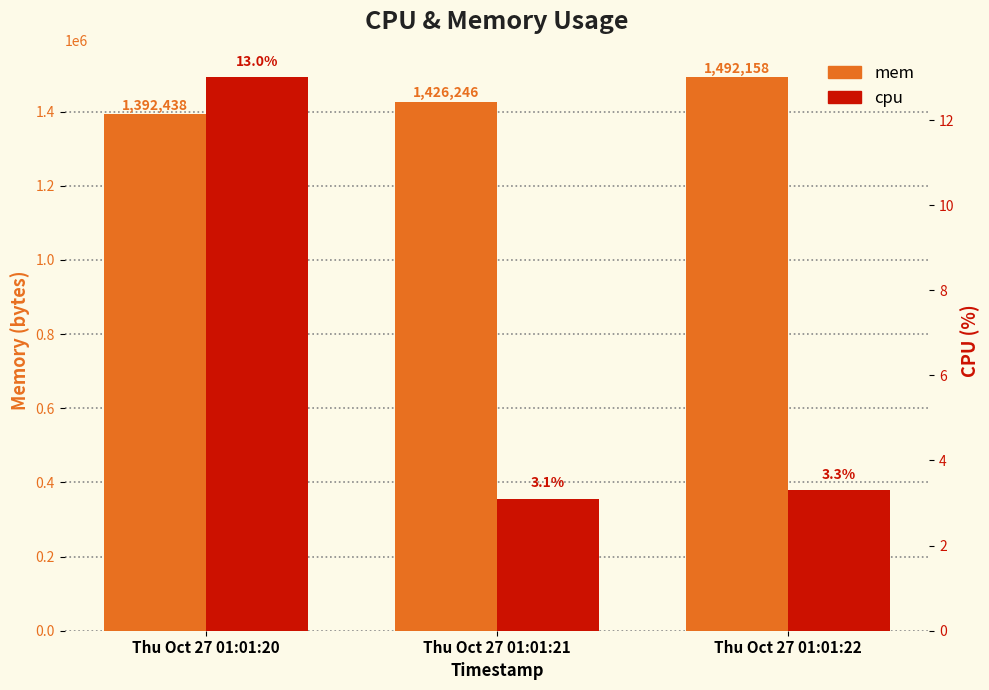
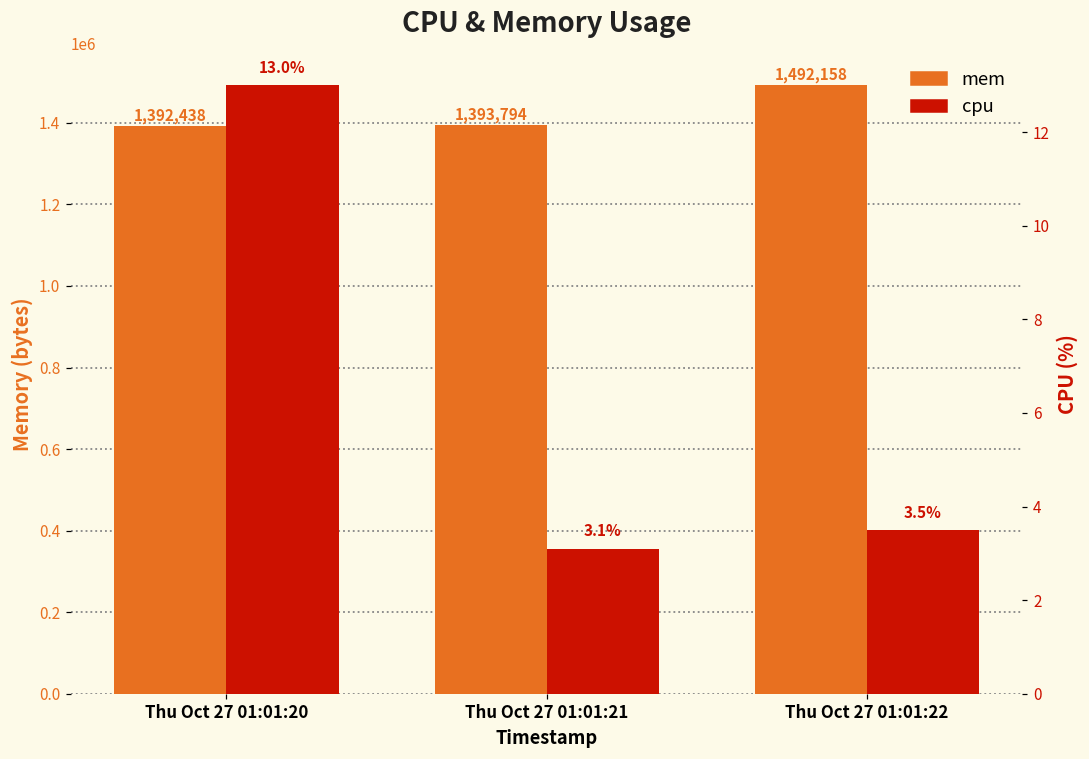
  {
    "mem": {
      "Thu Oct 27 01:01:20": "1,392,438",
-     "Thu Oct 27 01:01:21": "1,426,246",
+     "Thu Oct 27 01:01:21": "1,393,794",
      "Thu Oct 27 01:01:22": "1,492,158"
    },
    "cpu": {
      "Thu Oct 27 01:01:20": "13.0%",
      "Thu Oct 27 01:01:21": "3.1%",
-     "Thu Oct 27 01:01:22": "3.3%"
+     "Thu Oct 27 01:01:22": "3.5%"
    }
  }
